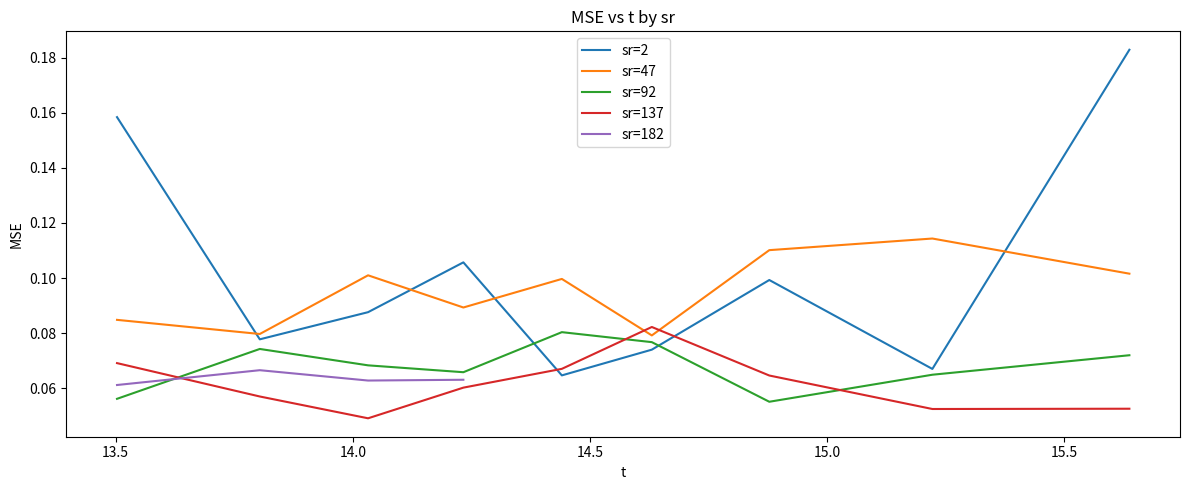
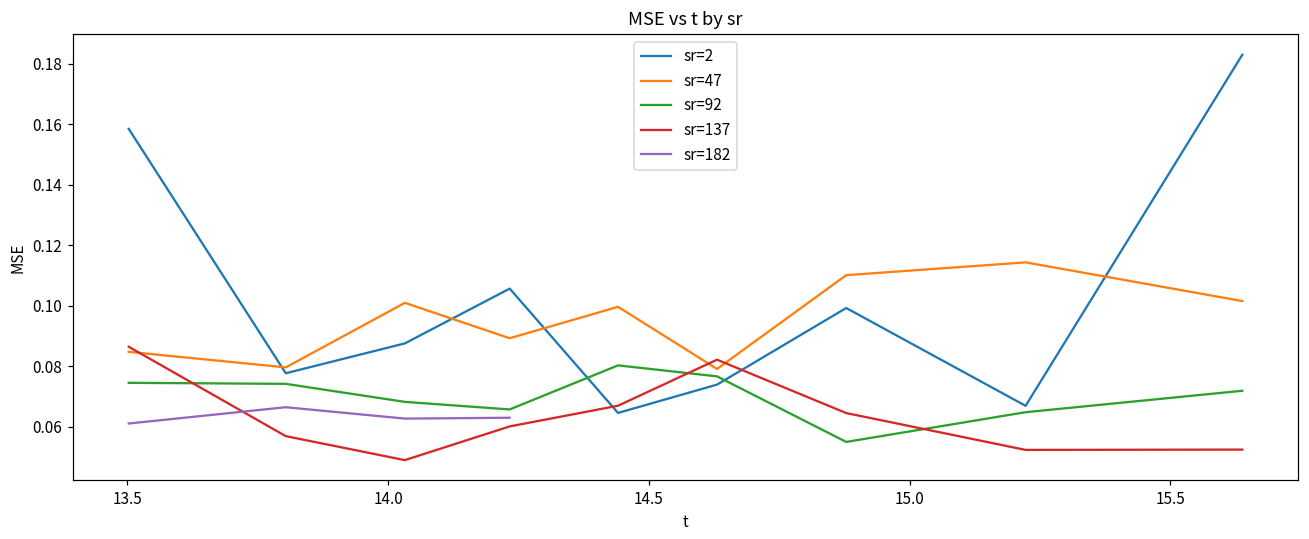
  {
    "sr=2": {
      "13.5": 0.158
    },
    "sr=47": {
      "13.5": 0.085
    },
    "sr=92": {
-     "13.5": 0.056
+     "13.5": 0.075
    },
    "sr=137": {
-     "13.5": 0.069
+     "13.5": 0.086
    },
    "sr=182": {
      "13.5": 0.061
    }
  }
